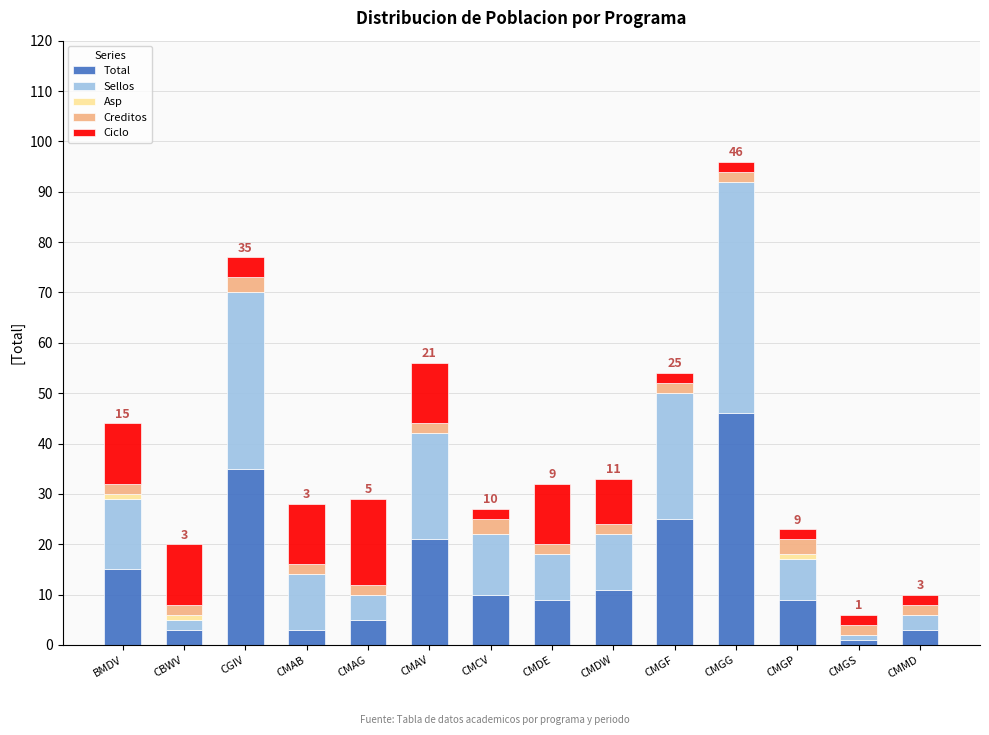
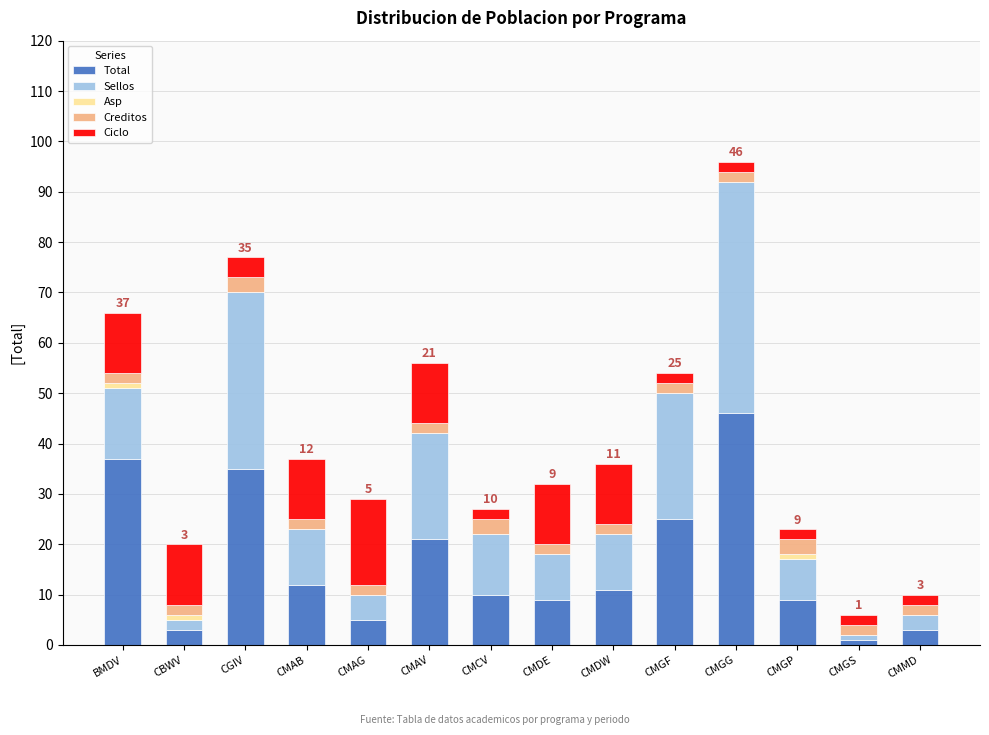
  {
    "Total": {
-     "BMDV": 15,
-     "CMAB": 3
+     "BMDV": 37,
+     "CMAB": 12
    },
    "Sellos": {
      "CMGF": 25,
      "CMGG": 46,
      "CMGS": 1,
      "CMMD": 3
    },
    "Ciclo": {
-     "CMDW": 9
+     "CMDW": 12
    }
  }
